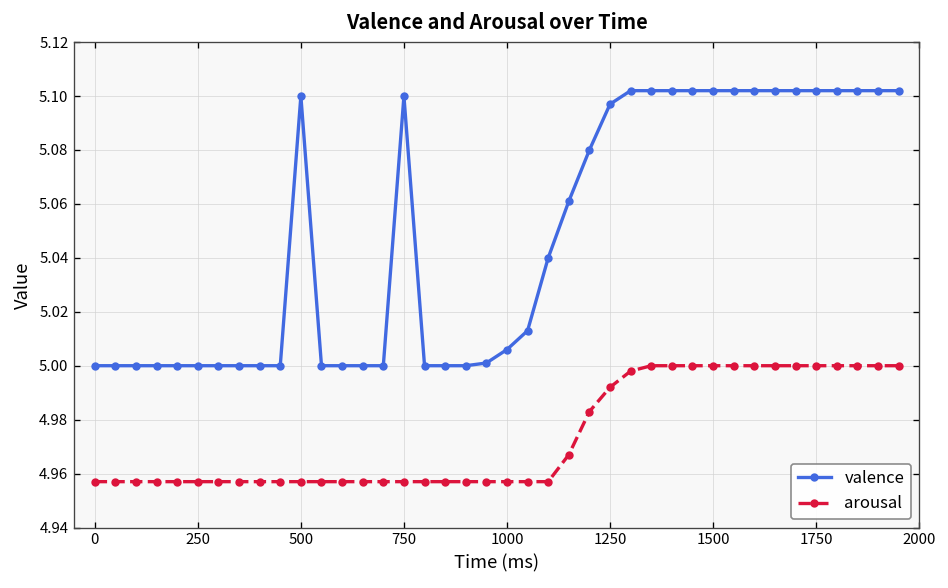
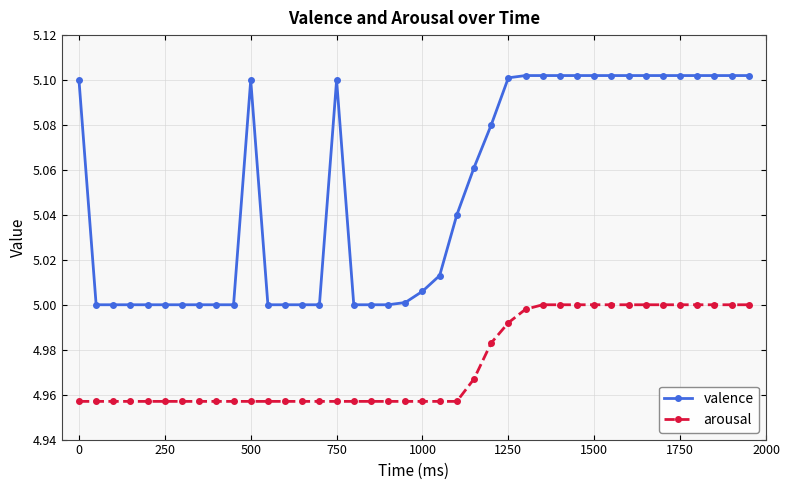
  {
    "valence": {
-     "0": 5.0,
+     "0": 5.1,
      "250": 5.000,
      "500": 5.100,
      "750": 5.100,
      "1000": 5.006,
-     "1250": 5.097,
+     "1250": 5.101,
      "1500": 5.102,
      "1750": 5.102
    },
    "arousal": {
      "0": 4.957,
      "250": 4.957,
      "500": 4.957,
      "750": 4.957,
      "1000": 4.957,
      "1250": 4.992,
      "1500": 5.000,
      "1750": 5.000
    }
  }
